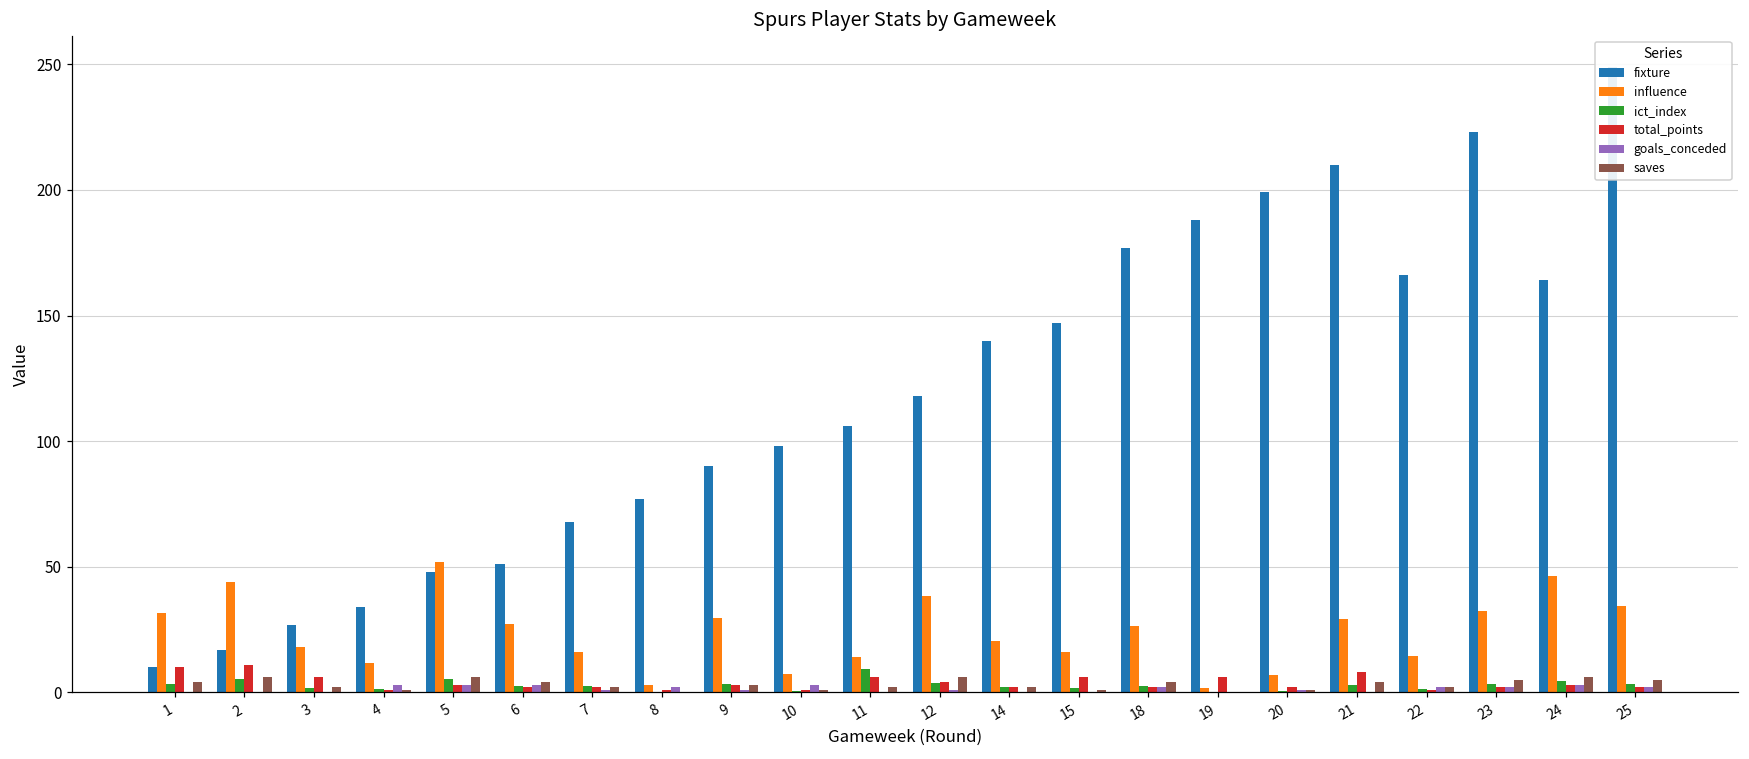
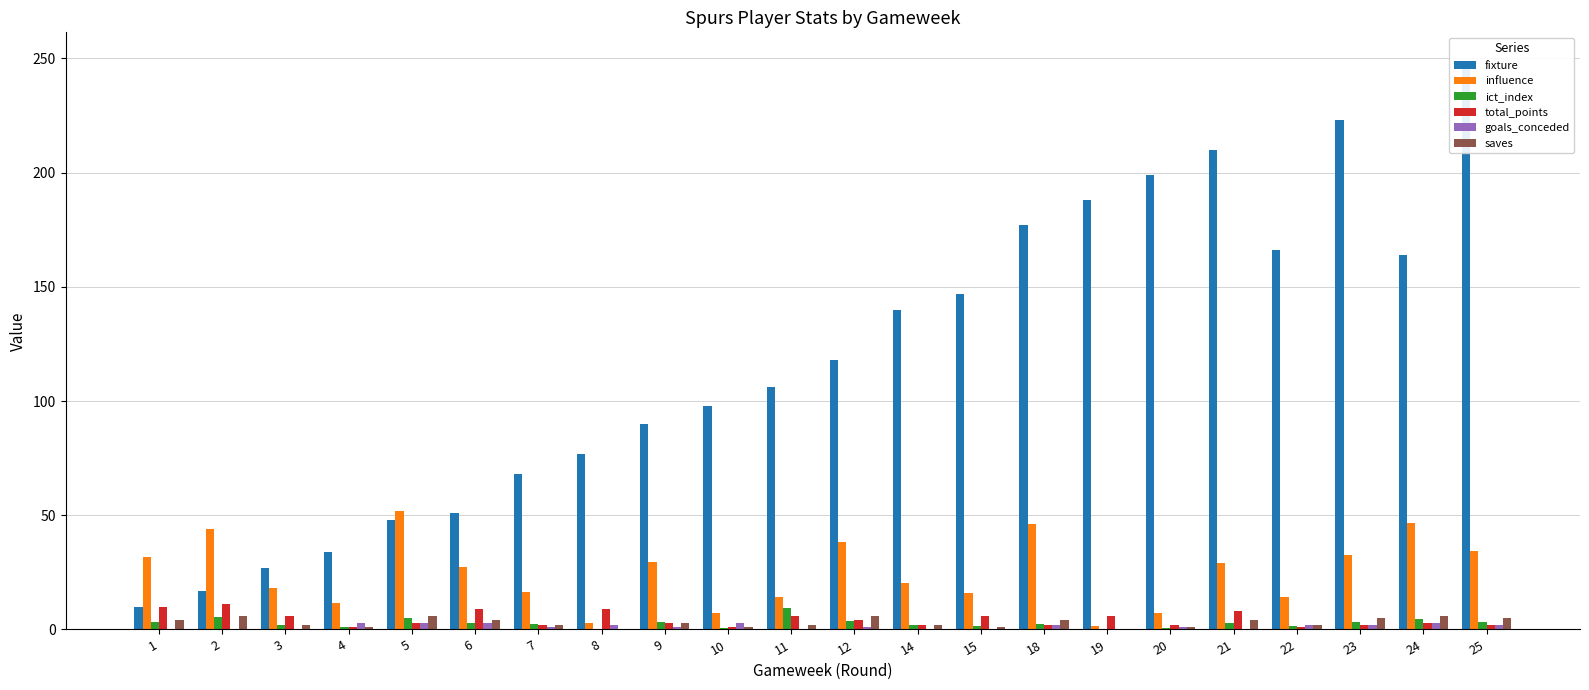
  {
    "fixture": {
      "1": 10,
      "2": 17,
      "3": 27,
      "4": 34,
      "5": 48,
      "6": 51,
      "7": 68,
      "8": 77,
      "9": 90,
      "10": 98,
      "11": 106,
      "12": 118,
      "14": 140,
      "15": 147,
      "18": 177,
      "19": 188,
      "20": 199,
      "21": 210,
      "22": 166,
      "23": 223,
      "24": 164
    },
    "influence": {
      "1": 32,
      "2": 44,
      "3": 18,
      "4": 12,
      "5": 52,
      "6": 27,
      "7": 16,
      "8": 3,
      "9": 30,
      "10": 7,
      "11": 14,
      "12": 38,
      "14": 20,
      "15": 16,
-     "18": 26,
+     "18": 46,
      "19": 2,
      "20": 7,
      "21": 29,
      "22": 14,
      "23": 33,
      "24": 46,
      "25": 34
    },
    "ict_index": {
      "1": 3,
      "2": 5,
      "3": 2,
      "4": 1,
      "5": 5,
      "6": 3,
      "7": 3,
      "9": 3,
      "11": 10,
      "12": 4,
      "14": 2,
      "15": 2,
      "18": 3,
      "21": 3,
      "22": 1,
      "23": 3,
      "24": 5,
      "25": 3
    },
    "total_points": {
      "1": 10,
      "2": 11,
      "3": 6,
      "5": 3,
-     "6": 2,
+     "6": 9,
      "7": 2,
-     "8": 1,
+     "8": 9,
      "9": 3,
      "11": 6,
      "12": 4,
      "14": 2,
      "15": 6,
      "18": 2,
      "19": 6,
      "20": 2,
      "21": 8,
      "23": 2,
      "24": 3,
      "25": 2
    },
    "goals_conceded": {
      "1": 0,
      "2": 0,
      "3": 0,
      "4": 3,
      "5": 3,
      "6": 3,
      "8": 2,
      "10": 3,
      "11": 0,
      "14": 0,
      "15": 0,
      "18": 2,
      "19": 0,
      "21": 0,
      "22": 2,
      "23": 2,
      "24": 3,
      "25": 2
    },
    "saves": {
      "1": 4,
      "2": 6,
      "3": 2,
      "5": 6,
      "6": 4,
      "7": 2,
      "8": 0,
      "9": 3,
      "11": 2,
      "12": 6,
      "14": 2,
      "18": 4,
      "19": 0,
      "21": 4,
      "22": 2,
      "23": 5,
      "24": 6,
      "25": 5
    }
  }
